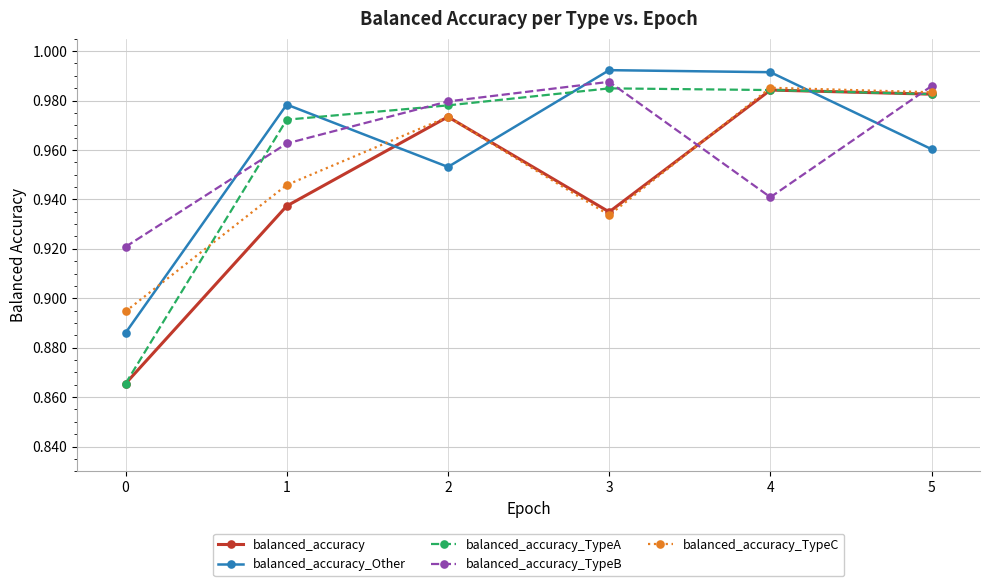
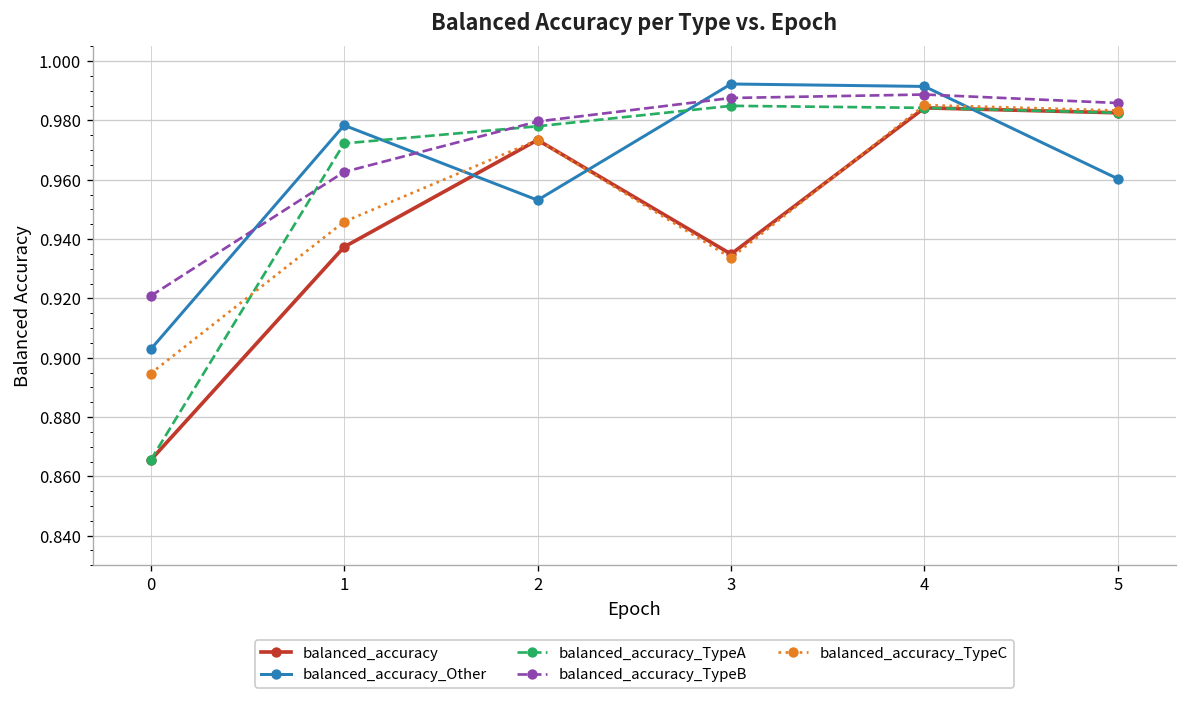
  {
    "balanced_accuracy": {
      "1": 0.937,
      "3": 0.935
    },
    "balanced_accuracy_Other": {
-     "0": 0.886,
+     "0": 0.903,
      "1": 0.978,
      "2": 0.953,
      "3": 0.992,
      "4": 0.991,
      "5": 0.960
    },
    "balanced_accuracy_TypeA": {
      "1": 0.972,
      "2": 0.978,
      "3": 0.985
    },
    "balanced_accuracy_TypeB": {
      "0": 0.921,
      "1": 0.963,
      "2": 0.980,
      "3": 0.988,
-     "4": 0.941,
+     "4": 0.989,
      "5": 0.986
    },
    "balanced_accuracy_TypeC": {
      "0": 0.895,
      "1": 0.946,
      "3": 0.934
    }
  }
